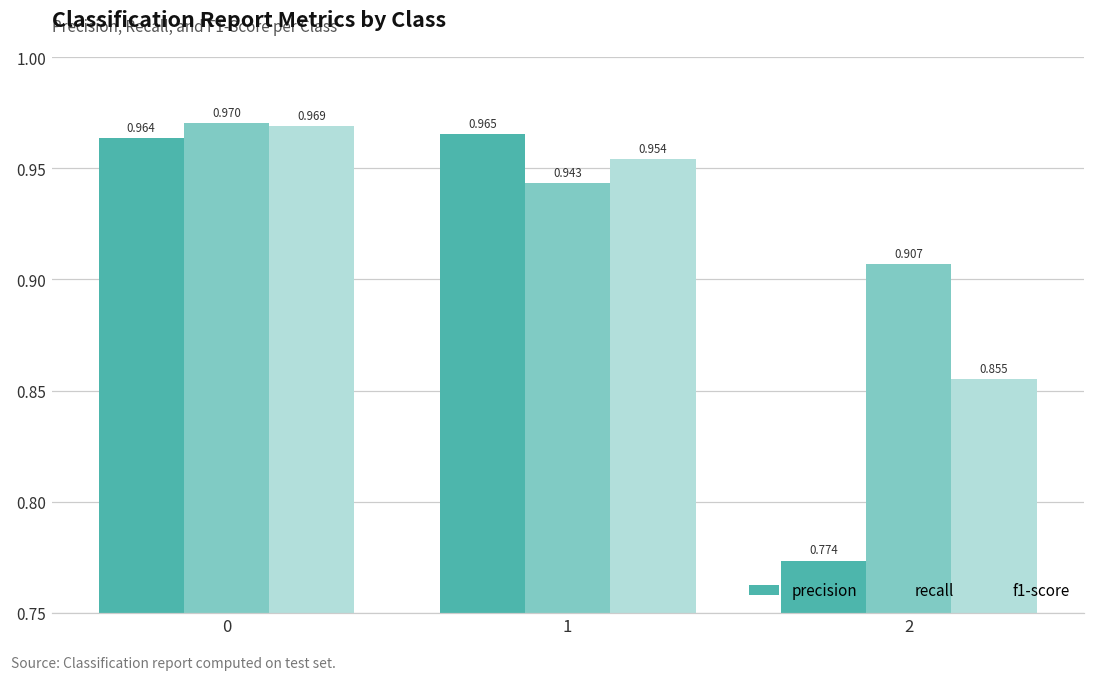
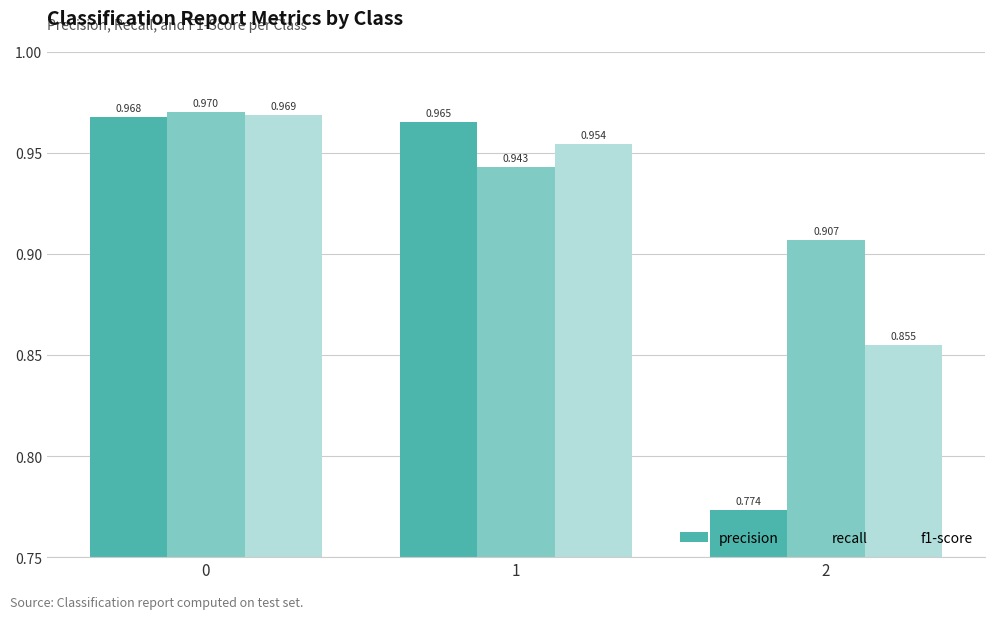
  {
    "precision": {
-     "0": 0.964,
+     "0": 0.968,
      "1": 0.965,
      "2": 0.774
    }
  }
